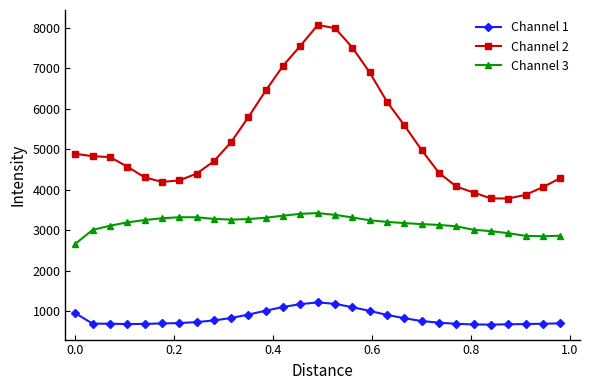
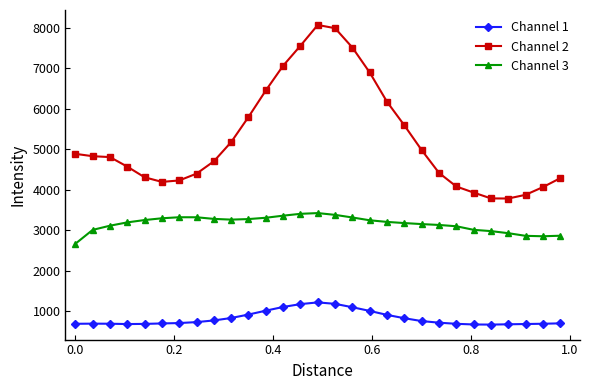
  {
    "Channel 1": {
-     "0.0": 1000
+     "0.0": 700
    },
    "Channel 2": {
      "0.0": 4900
    },
    "Channel 3": {
      "0.0": 2700
    }
  }
